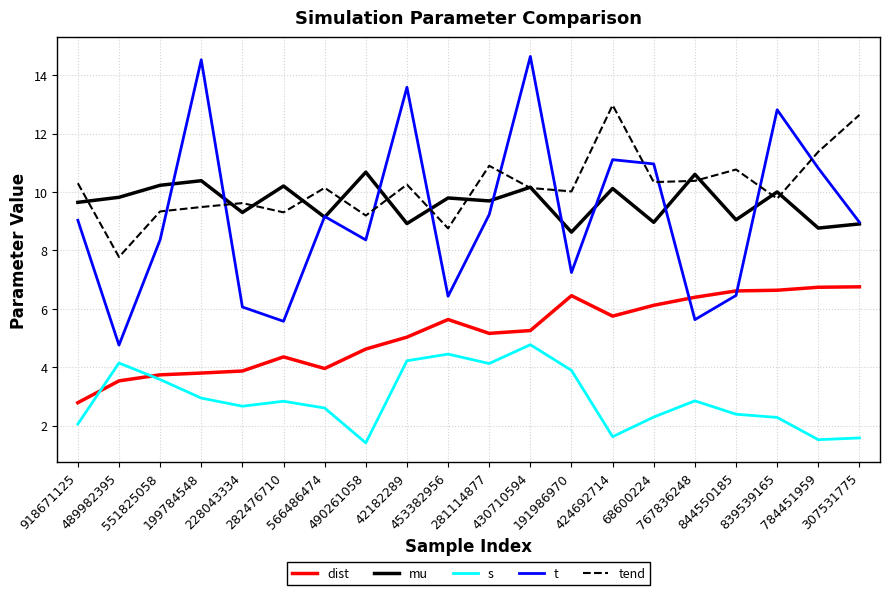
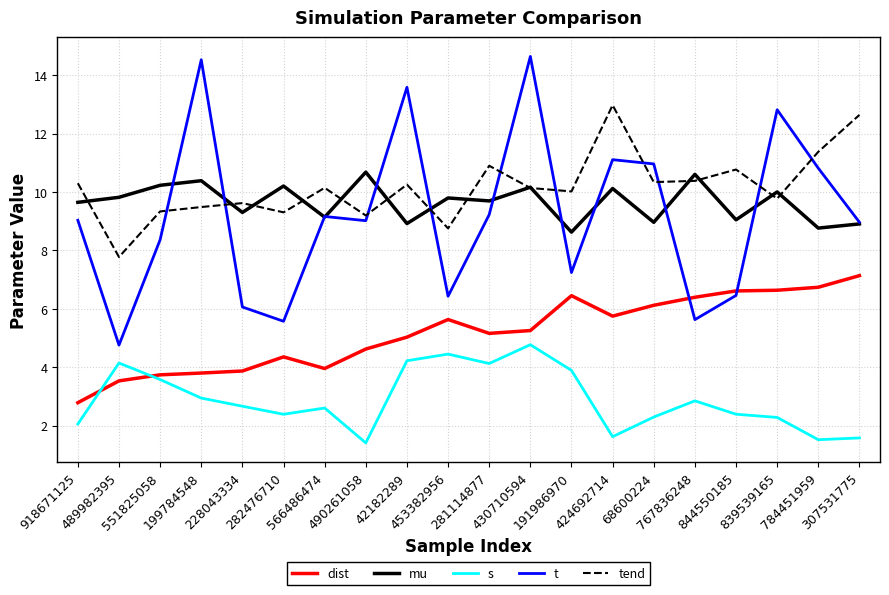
  {
    "dist": {
      "918671125": 2.8,
      "489982395": 3.5,
      "551825058": 3.7,
      "199784548": 3.8,
      "228043334": 3.9,
      "282476710": 4.4,
      "566486474": 4.0,
      "490261058": 4.6,
      "42182289": 5.0,
      "453382956": 5.6,
      "281114877": 5.2,
      "430710594": 5.3,
      "191986970": 6.4,
      "424692714": 5.7,
      "68600224": 6.1,
      "767836248": 6.4,
      "844550185": 6.6,
      "839539165": 6.6,
      "784451959": 6.7,
-     "307531775": 6.8
+     "307531775": 7.1
    },
    "s": {
      "918671125": 2.1,
      "489982395": 4.1,
      "551825058": 3.6,
      "199784548": 2.9,
      "228043334": 2.7,
-     "282476710": 2.8,
+     "282476710": 2.4,
      "566486474": 2.6,
      "490261058": 1.4,
      "42182289": 4.2,
      "453382956": 4.4,
      "281114877": 4.1,
      "430710594": 4.8,
      "191986970": 3.9,
      "424692714": 1.6,
      "68600224": 2.3,
      "767836248": 2.8,
      "844550185": 2.4,
      "839539165": 2.3,
      "784451959": 1.5,
      "307531775": 1.6
    },
    "t": {
      "918671125": 9.0,
      "489982395": 4.8,
      "551825058": 8.4,
      "199784548": 14.5,
      "228043334": 6.1,
      "282476710": 5.6,
-     "490261058": 8.4,
+     "490261058": 9.0,
      "42182289": 13.6,
      "453382956": 6.4,
      "281114877": 9.2,
      "430710594": 14.6,
      "191986970": 7.2,
      "424692714": 11.1,
      "68600224": 11.0,
      "767836248": 5.6,
      "844550185": 6.5,
      "839539165": 12.8,
      "784451959": 10.8
    }
  }
